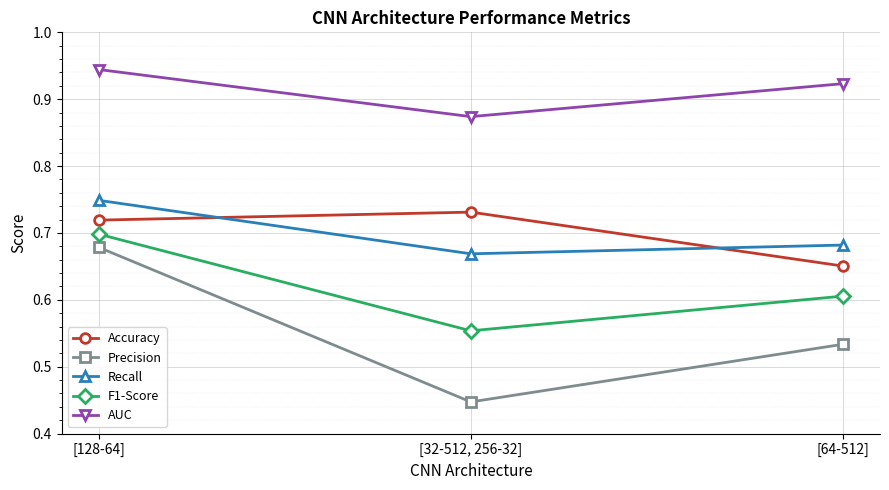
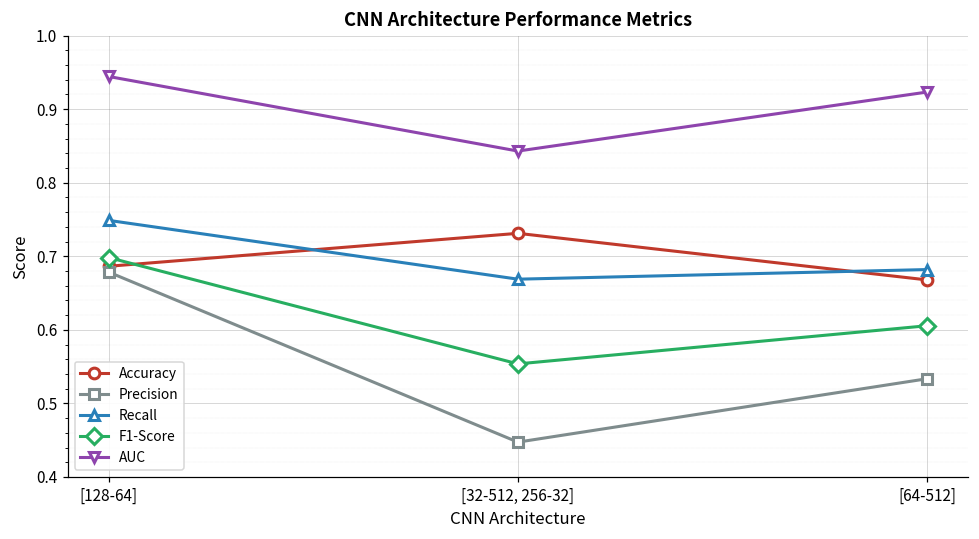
  {
    "Accuracy": {
-     "[128-64]": 0.72,
+     "[128-64]": 0.69,
      "[32-512, 256-32]": 0.73,
-     "[64-512]": 0.65
+     "[64-512]": 0.67
    },
    "Precision": {
      "[128-64]": 0.68,
      "[32-512, 256-32]": 0.45,
      "[64-512]": 0.53
    },
    "Recall": {
      "[128-64]": 0.75,
      "[32-512, 256-32]": 0.67,
      "[64-512]": 0.68
    },
    "F1-Score": {
      "[128-64]": 0.70,
      "[32-512, 256-32]": 0.55,
      "[64-512]": 0.61
    },
    "AUC": {
      "[128-64]": 0.94,
-     "[32-512, 256-32]": 0.87,
+     "[32-512, 256-32]": 0.84,
      "[64-512]": 0.92
    }
  }
